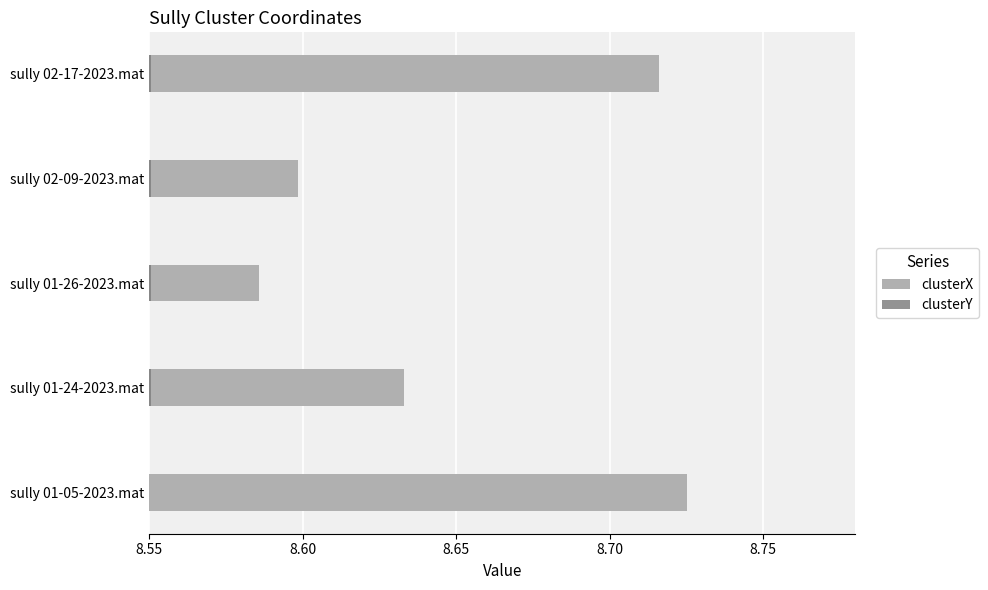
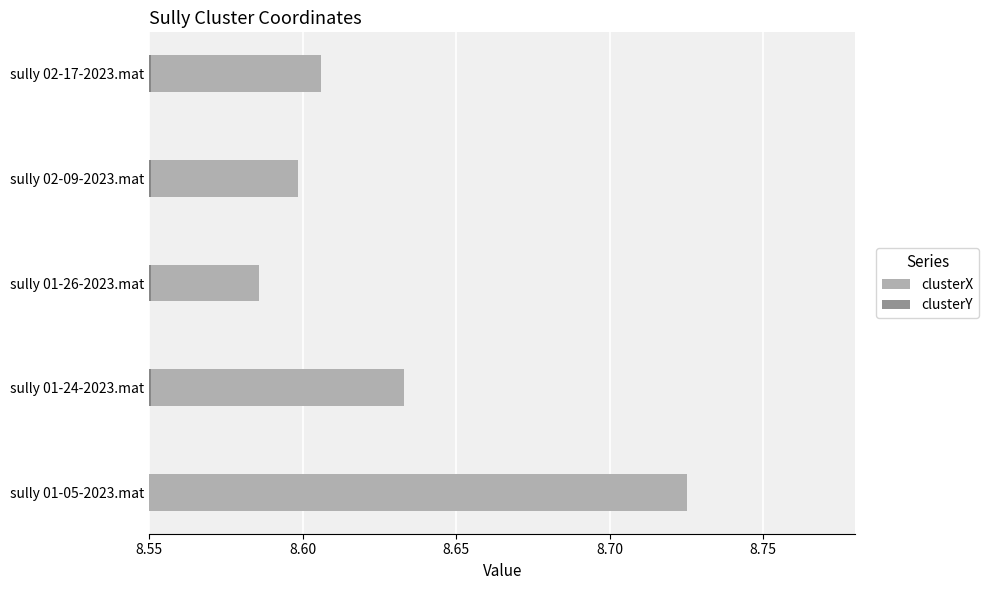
  {
    "clusterX": {
-     "sully 02-17-2023.mat": 8.716,
+     "sully 02-17-2023.mat": 8.606,
      "sully 02-09-2023.mat": 8.598,
      "sully 01-26-2023.mat": 8.586,
      "sully 01-24-2023.mat": 8.633,
      "sully 01-05-2023.mat": 8.725
    }
  }
